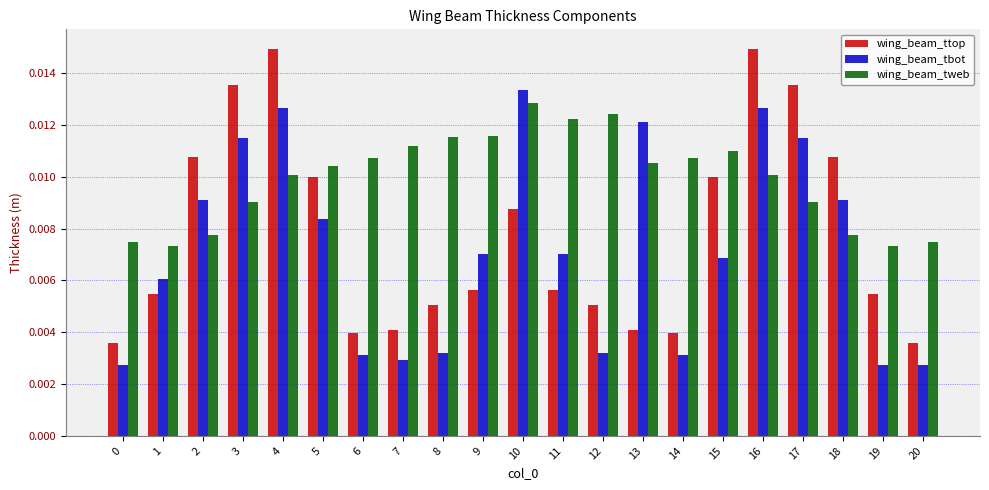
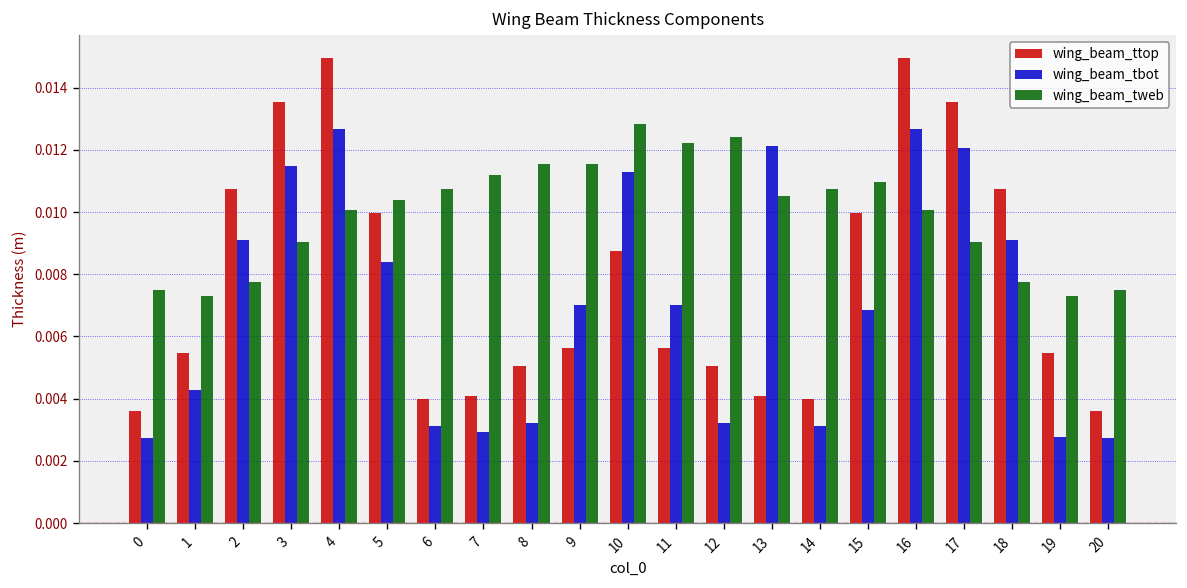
  {
    "wing_beam_ttop": {
      "0": 0.0036,
      "1": 0.0055,
      "2": 0.0107,
      "3": 0.0136,
      "4": 0.0149,
      "5": 0.0100,
      "6": 0.0040,
      "7": 0.0041,
      "8": 0.0051,
      "9": 0.0056,
      "10": 0.0088,
      "11": 0.0056,
      "12": 0.0051,
      "13": 0.0041,
      "14": 0.0040,
      "15": 0.0100,
      "16": 0.0149,
      "17": 0.0136,
      "18": 0.0107,
      "19": 0.0055,
      "20": 0.0036
    },
    "wing_beam_tbot": {
      "0": 0.0027,
-     "1": 0.0061,
+     "1": 0.0043,
      "2": 0.0091,
      "3": 0.0115,
      "4": 0.0127,
      "5": 0.0084,
      "6": 0.0031,
      "7": 0.0029,
      "8": 0.0032,
      "9": 0.0070,
-     "10": 0.0134,
+     "10": 0.0113,
      "11": 0.0070,
      "12": 0.0032,
      "13": 0.0121,
      "14": 0.0031,
      "15": 0.0069,
      "16": 0.0127,
-     "17": 0.0115,
+     "17": 0.0121,
      "18": 0.0091,
      "19": 0.0028,
      "20": 0.0027
    },
    "wing_beam_tweb": {
      "0": 0.0075,
      "1": 0.0073,
      "2": 0.0077,
      "3": 0.0090,
      "4": 0.0101,
      "5": 0.0104,
      "6": 0.0107,
      "7": 0.0112,
      "8": 0.0115,
      "9": 0.0116,
      "10": 0.0128,
      "11": 0.0122,
      "12": 0.0124,
      "13": 0.0105,
      "14": 0.0107,
      "15": 0.0110,
      "16": 0.0101,
      "17": 0.0090,
      "18": 0.0077,
      "19": 0.0073,
      "20": 0.0075
    }
  }
